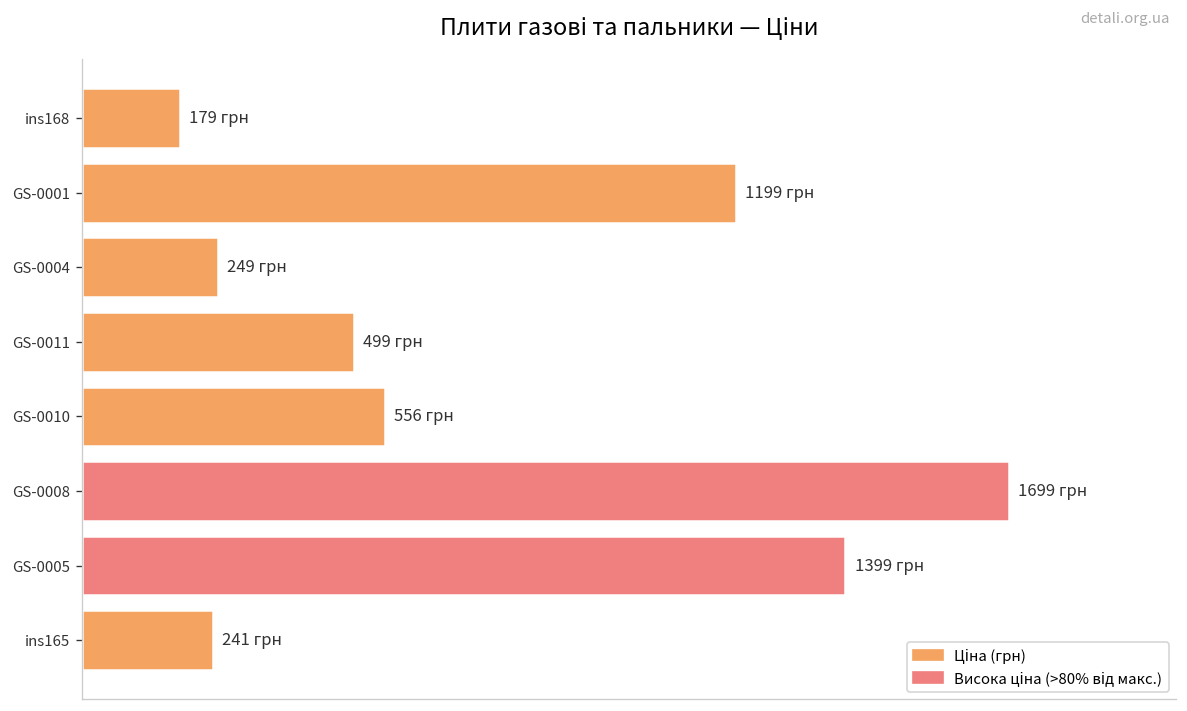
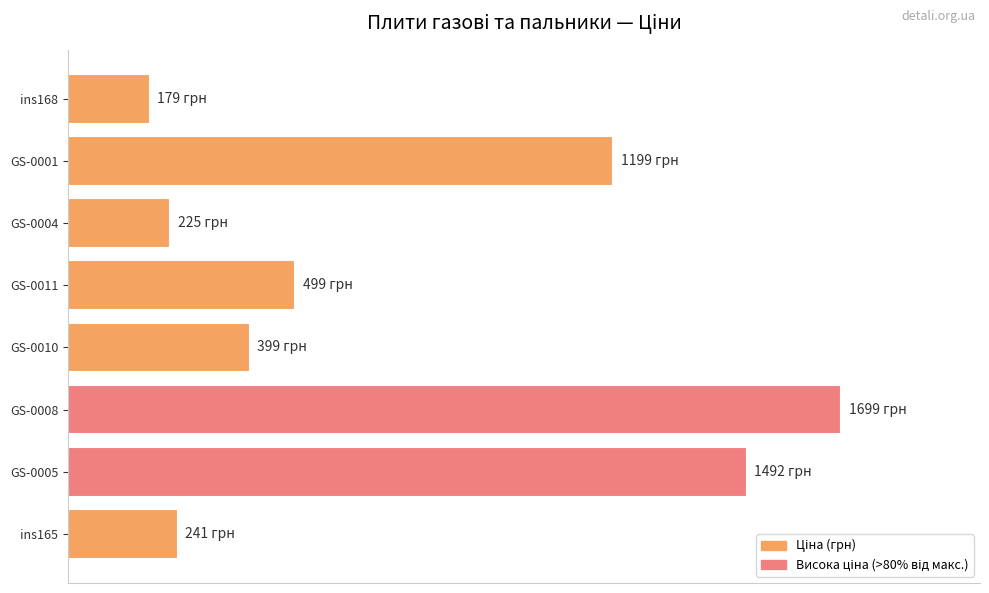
  {
    "ins168": 179,
    "GS-0001": 1199,
-   "GS-0004": 249,
+   "GS-0004": 225,
    "GS-0011": 499,
-   "GS-0010": 556,
+   "GS-0010": 399,
    "GS-0008": 1699,
-   "GS-0005": 1399,
+   "GS-0005": 1492,
    "ins165": 241
  }
